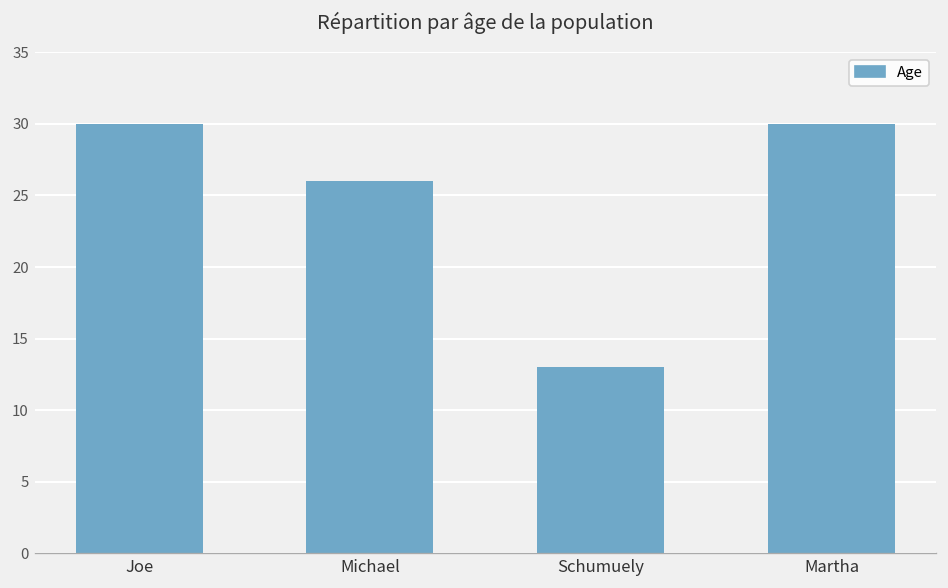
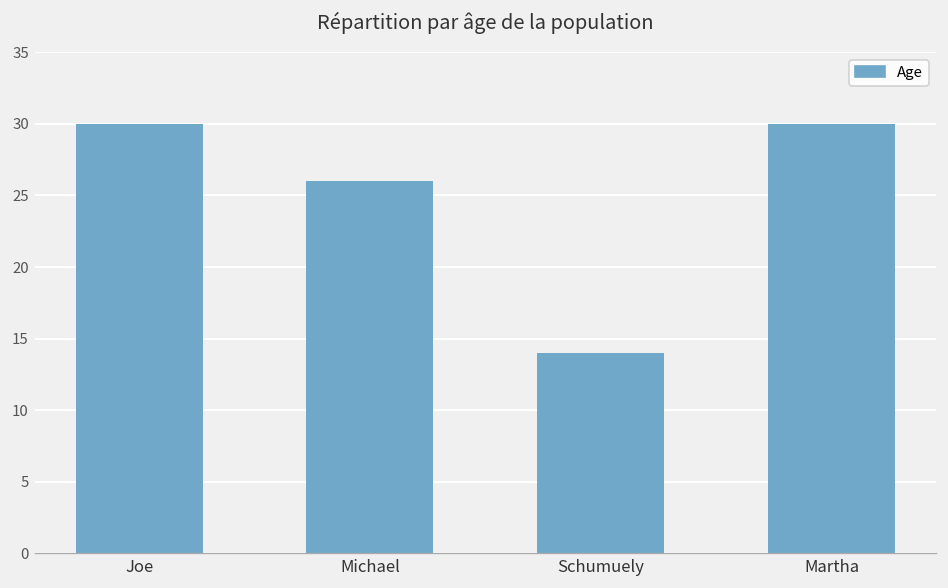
  {
    "Joe": 30,
    "Michael": 26,
-   "Schumuely": 13,
+   "Schumuely": 14,
    "Martha": 30
  }
